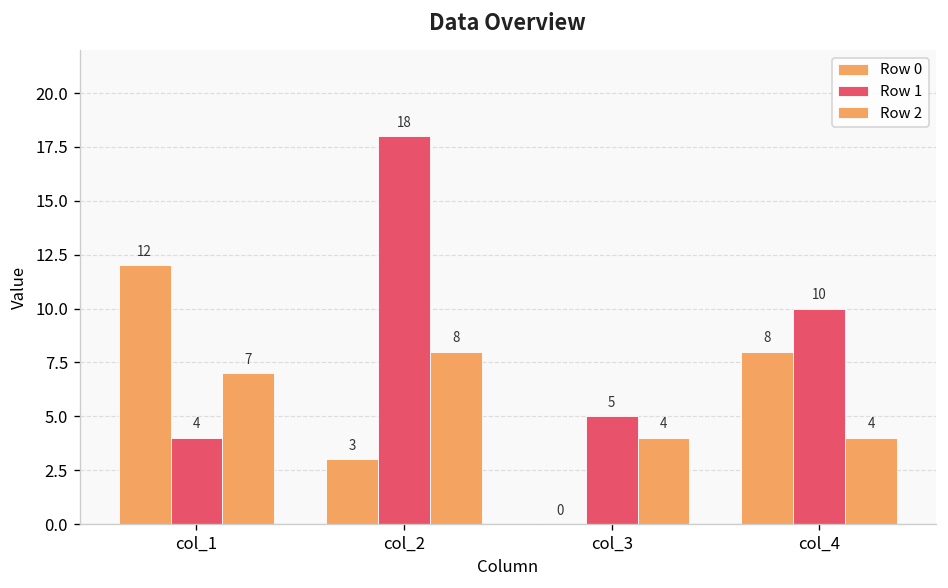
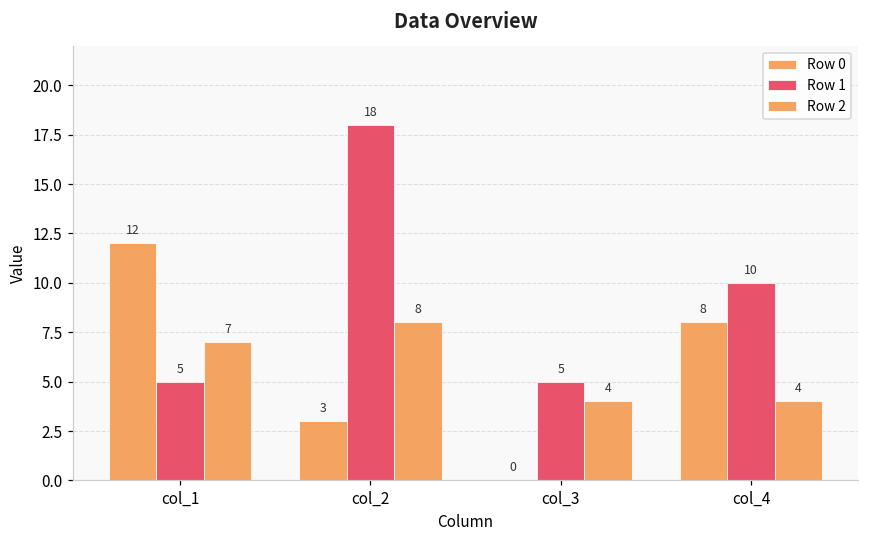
  {
    "Row 1": {
-     "col_1": 4,
+     "col_1": 5,
      "col_2": 18,
      "col_3": 5,
      "col_4": 10
    }
  }
